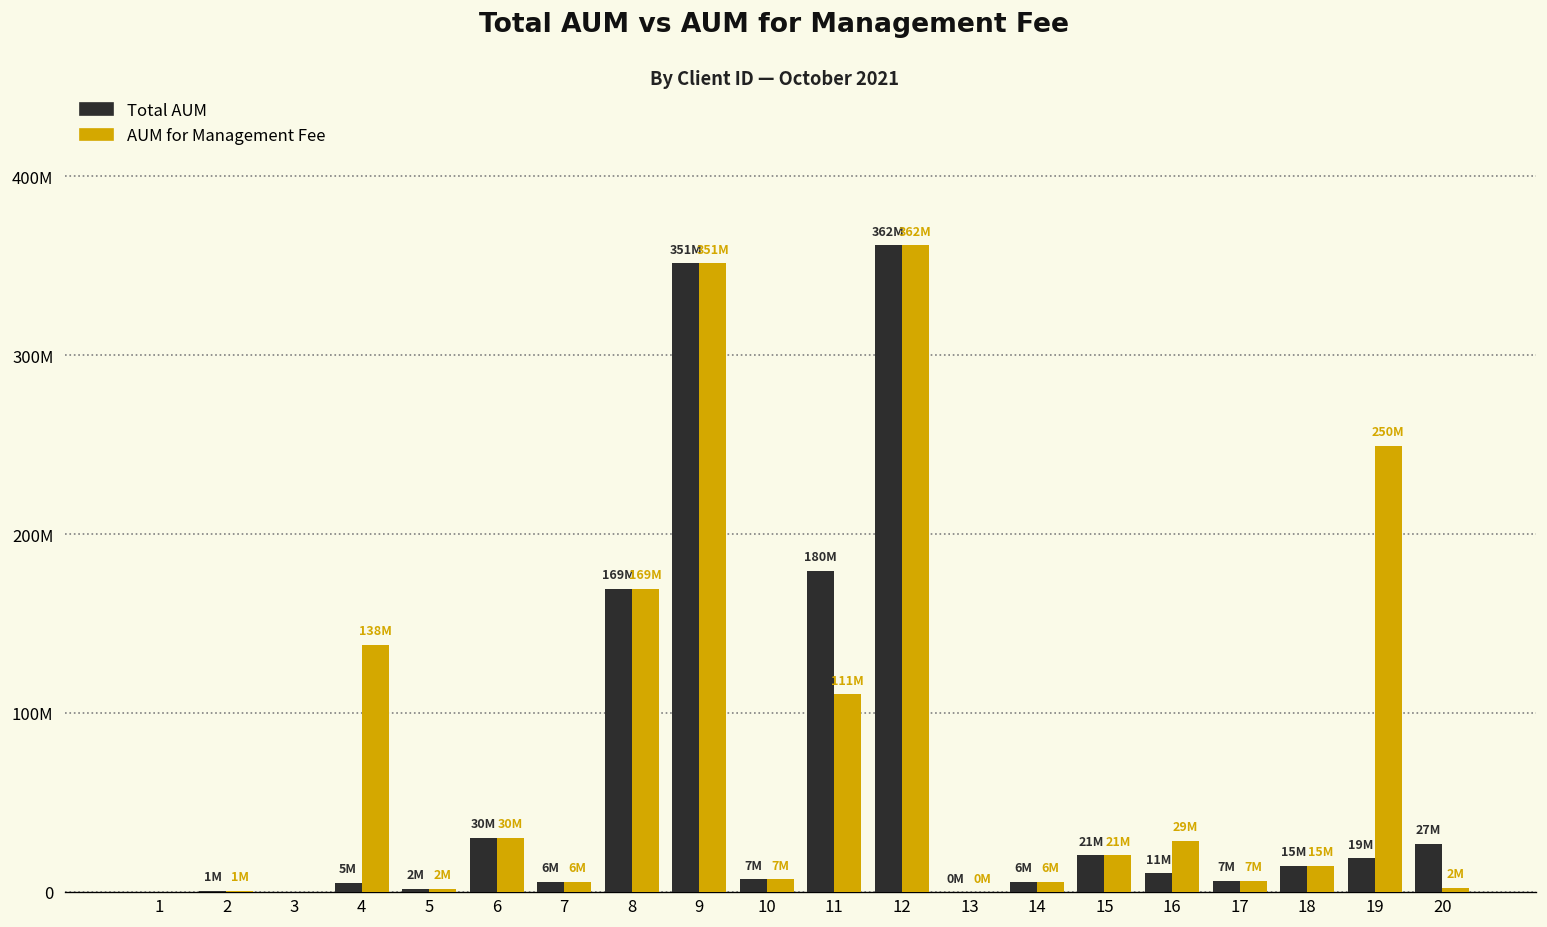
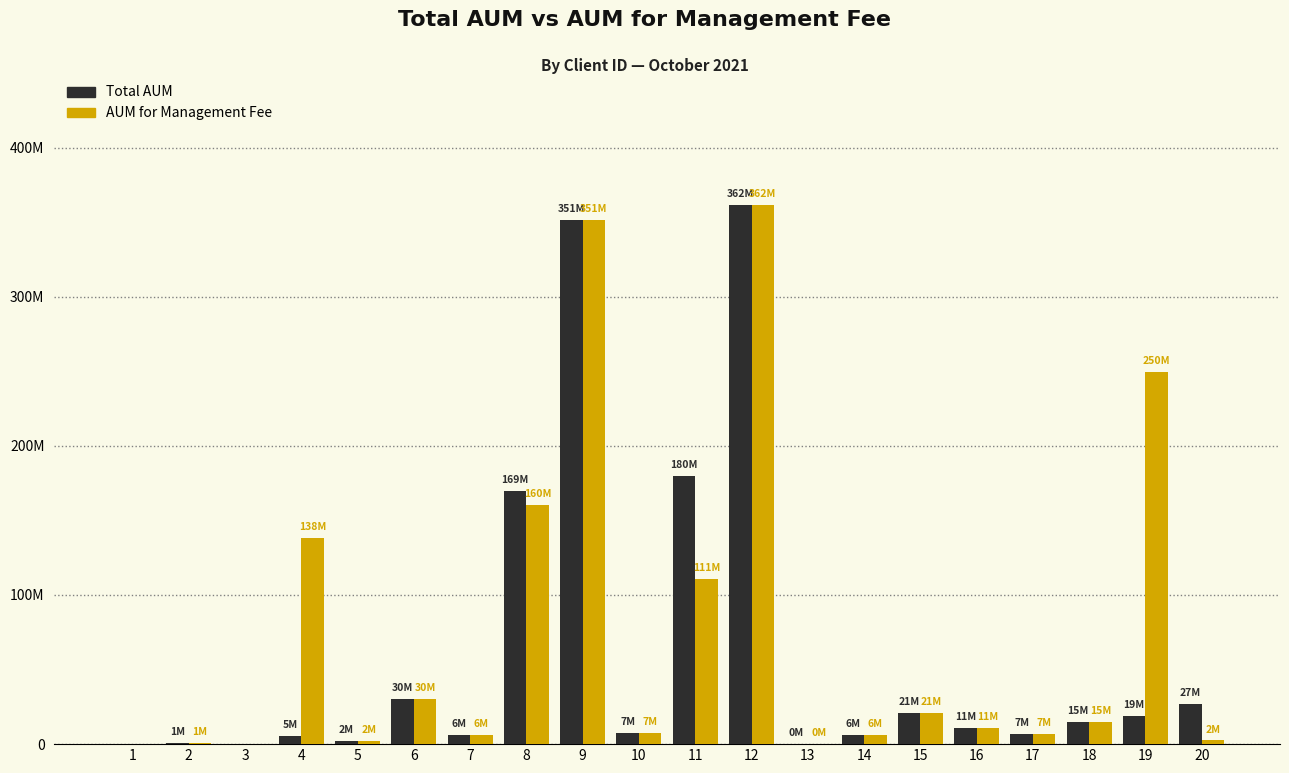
  {
    "Total AUM": {
      "2": "1M",
      "4": "5M",
      "5": "2M",
      "6": "30M",
      "7": "6M",
      "10": "7M",
      "11": "180M",
      "14": "6M",
      "15": "21M",
      "16": "11M",
      "17": "7M",
      "18": "15M",
      "19": "19M",
      "20": "27M"
    },
    "AUM for Management Fee": {
      "2": "1M",
      "4": "138M",
      "5": "2M",
      "6": "30M",
      "7": "6M",
-     "8": "169M",
+     "8": "160M",
      "10": "7M",
      "11": "111M",
      "14": "6M",
      "15": "21M",
-     "16": "29M",
+     "16": "11M",
      "17": "7M",
      "18": "15M",
      "19": "250M",
      "20": "2M"
    }
  }
